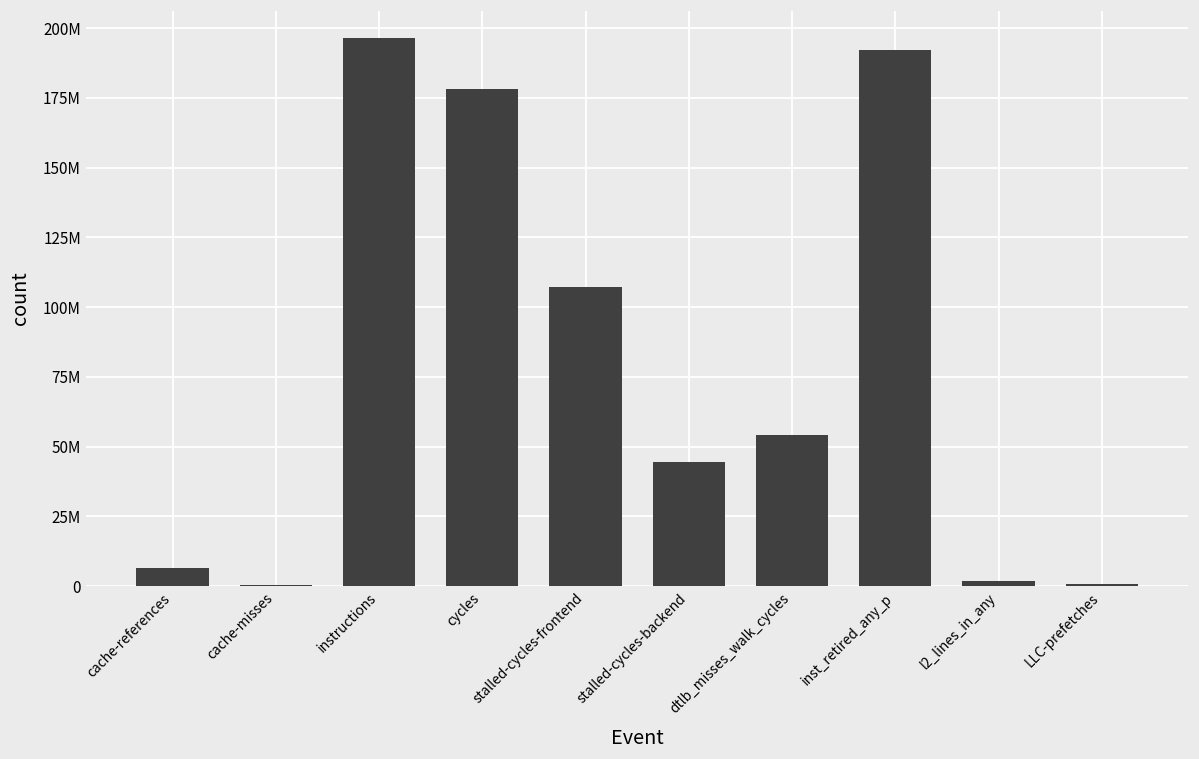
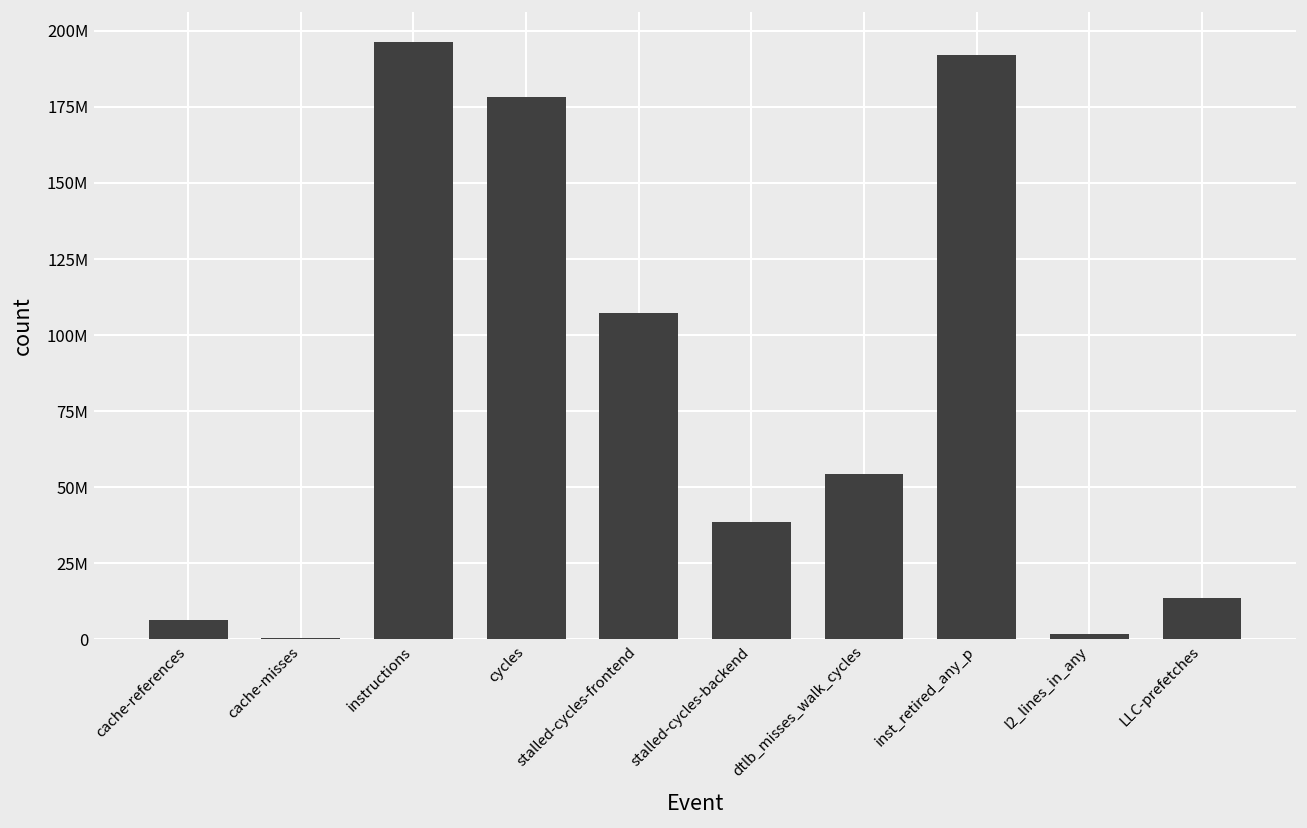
  {
    "cache-references": 7000000,
    "instructions": 196000000,
    "cycles": 178000000,
    "stalled-cycles-frontend": 107000000,
-   "stalled-cycles-backend": 45000000,
+   "stalled-cycles-backend": 39000000,
    "dtlb_misses_walk_cycles": 54000000,
    "inst_retired_any_p": 192000000,
    "l2_lines_in_any": 2000000,
-   "LLC-prefetches": 1000000
+   "LLC-prefetches": 14000000
  }
